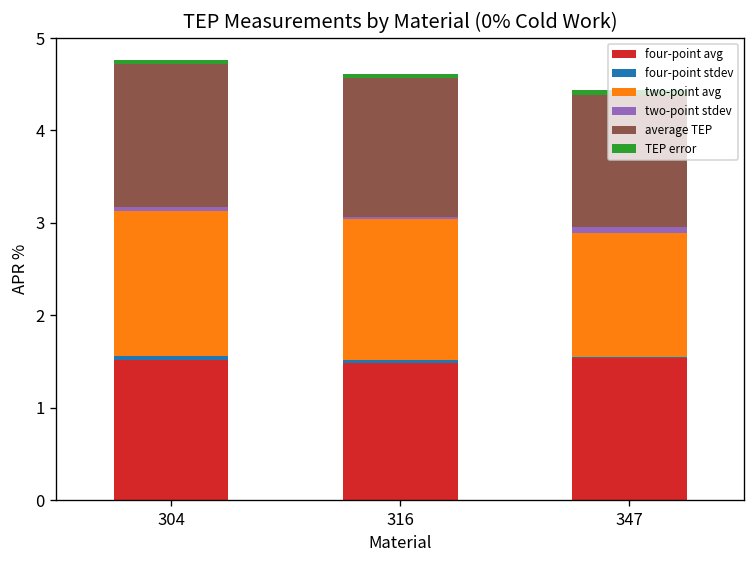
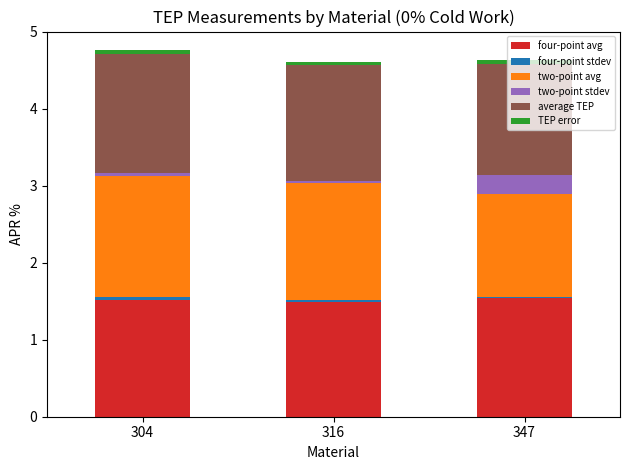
  {
    "four-point avg": {
      "304": 1.5,
      "316": 1.5,
      "347": 1.5
    },
    "four-point stdev": {
      "304": 0.0
    },
    "two-point avg": {
      "304": 1.6,
      "316": 1.5,
      "347": 1.3
    },
    "two-point stdev": {
      "304": 0.0,
-     "347": 0.1
+     "347": 0.3
    },
    "average TEP": {
      "304": 1.5,
      "316": 1.5
    },
    "TEP error": {
      "304": 0.0,
      "316": 0.0
    }
  }
